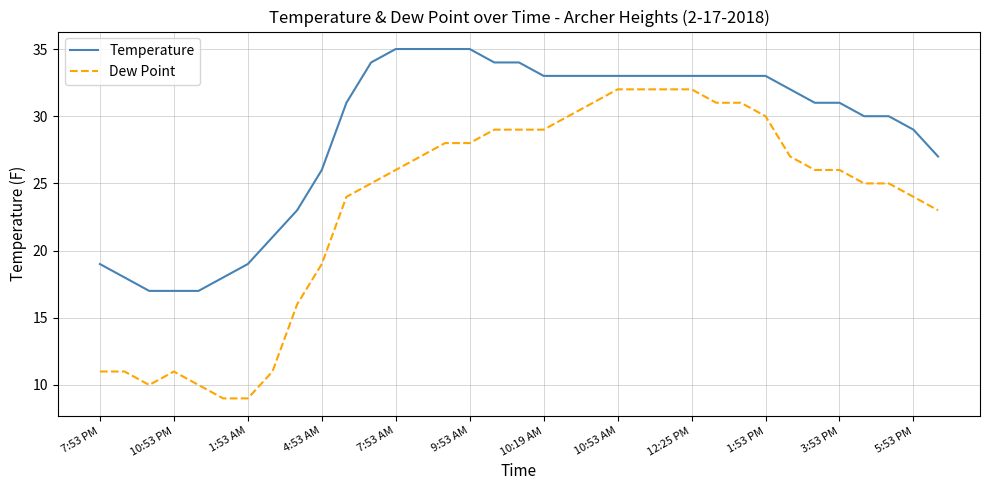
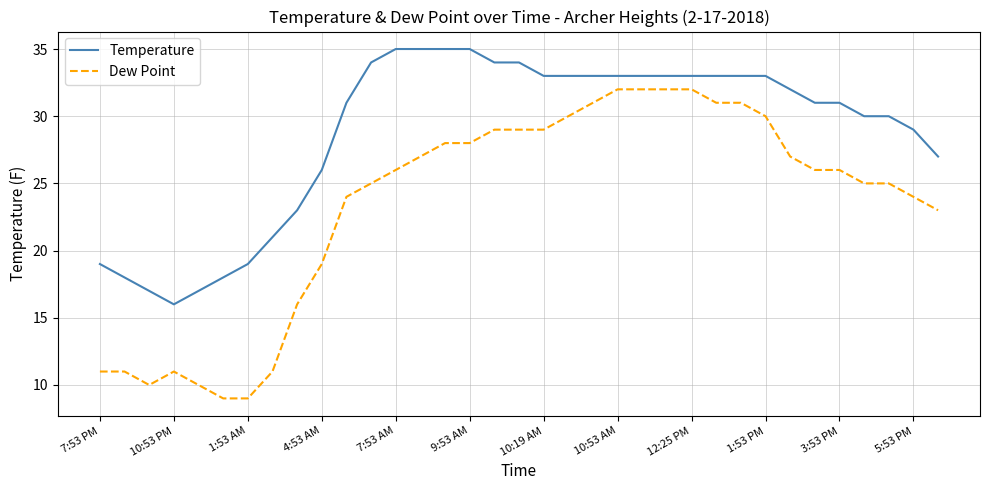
  {
    "Temperature": {
      "7:53 PM": 19,
-     "10:53 PM": 17,
+     "10:53 PM": 16,
      "1:53 AM": 19,
      "4:53 AM": 26,
      "7:53 AM": 35,
      "9:53 AM": 35,
      "10:19 AM": 33,
      "10:53 AM": 33,
      "12:25 PM": 33,
      "1:53 PM": 33,
      "3:53 PM": 31,
      "5:53 PM": 29
    },
    "Dew Point": {
      "7:53 PM": 11,
      "10:53 PM": 11,
      "1:53 AM": 9,
      "4:53 AM": 19,
      "7:53 AM": 26,
      "9:53 AM": 28,
      "10:19 AM": 29,
      "10:53 AM": 32,
      "12:25 PM": 32,
      "1:53 PM": 30,
      "3:53 PM": 26,
      "5:53 PM": 24
    }
  }
